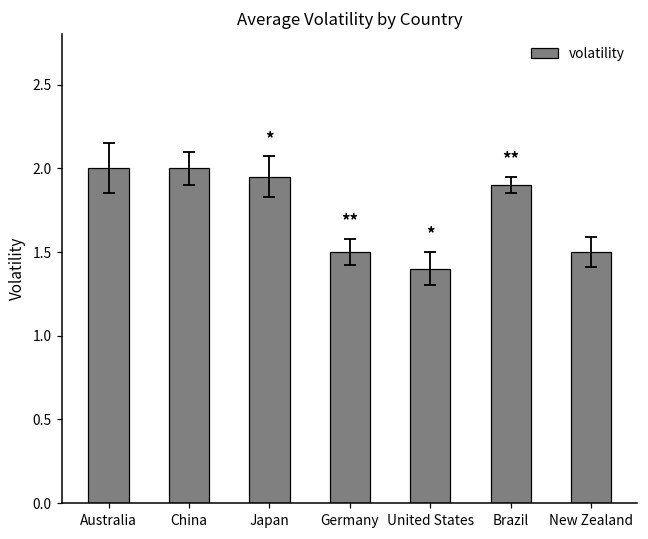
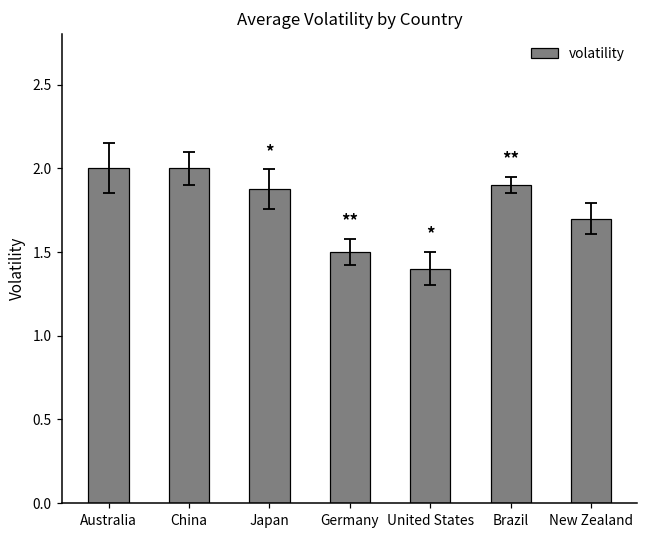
  {
    "volatility": {
      "Australia": 2.00,
      "China": 2.00,
-     "Japan": 1.95,
+     "Japan": 1.88,
      "Germany": 1.50,
      "United States": 1.40,
      "Brazil": 1.90,
-     "New Zealand": 1.5
+     "New Zealand": 1.7
    }
  }
